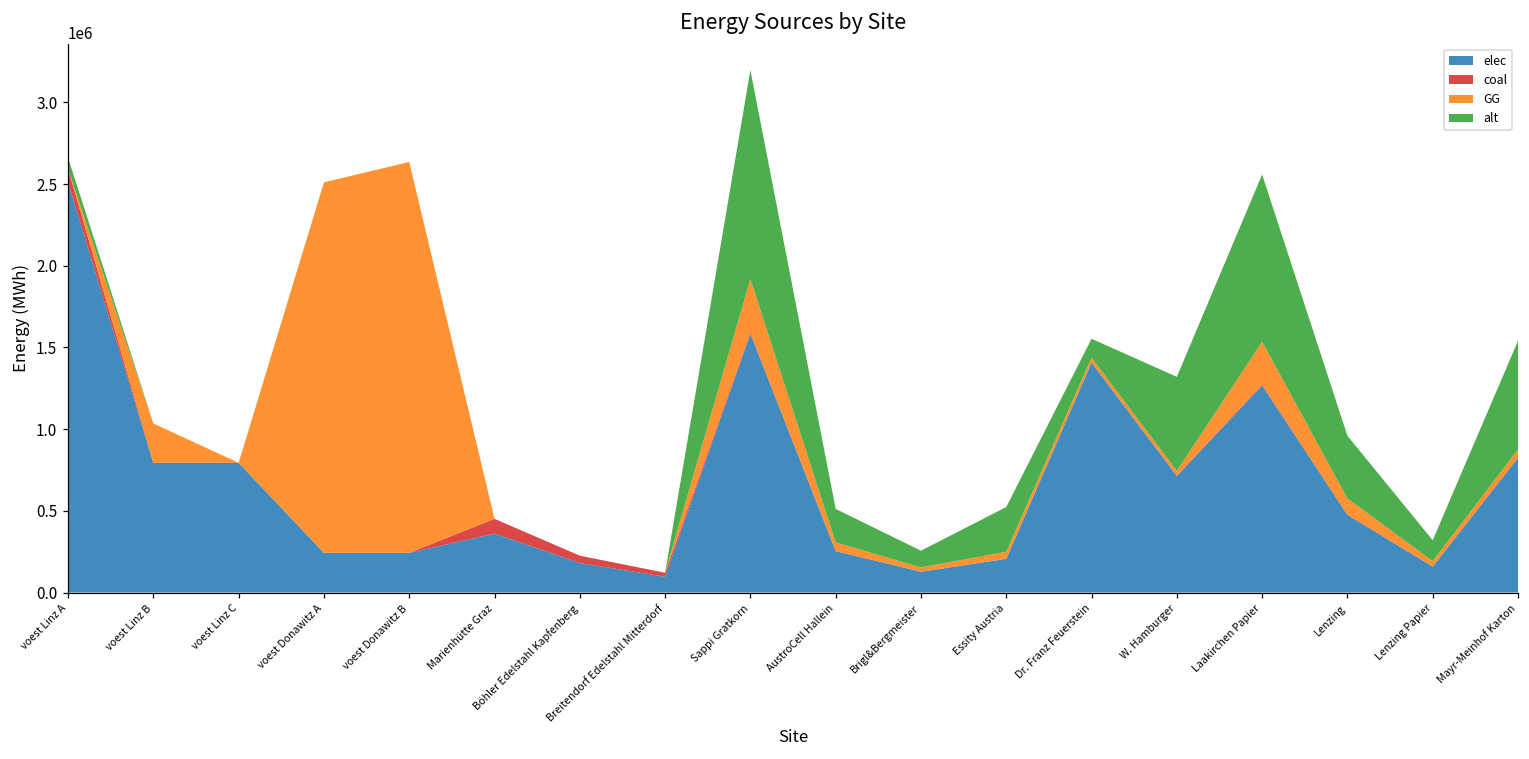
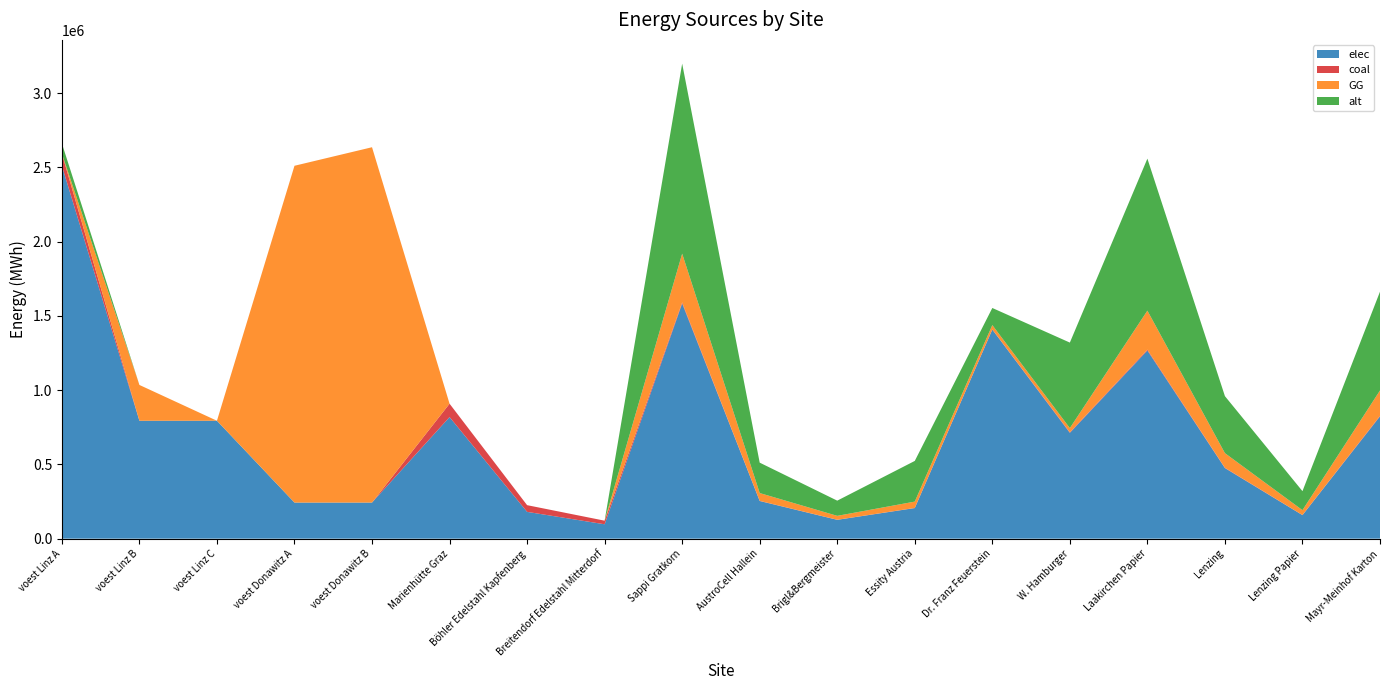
  {
    "elec": {
      "voest Linz A": 2510000,
-     "Marienhütte Graz": 360000,
+     "Marienhütte Graz": 820000,
      "Böhler Edelstahl Kapfenberg": 180000,
      "Breitendorf Edelstahl Mitterdorf": 100000
    },
    "GG": {
      "Sappi Gratkorn": 330000,
      "AustroCell Hallein": 50000,
      "Brigl&Bergmeister": 30000,
      "Essity Austria": 40000,
      "Dr. Franz Feuerstein": 30000,
      "W. Hamburger": 30000,
      "Laakirchen Papier": 260000,
      "Lenzing": 100000,
      "Lenzing Papier": 30000,
-     "Mayr-Meinhof Karton": 50000
+     "Mayr-Meinhof Karton": 170000
    },
    "alt": {
      "voest Linz A": 70000,
      "Sappi Gratkorn": 1280000,
      "AustroCell Hallein": 200000,
      "Brigl&Bergmeister": 100000,
      "Essity Austria": 270000,
      "Dr. Franz Feuerstein": 120000,
      "W. Hamburger": 580000,
      "Laakirchen Papier": 1020000,
      "Lenzing": 380000,
      "Lenzing Papier": 130000,
      "Mayr-Meinhof Karton": 670000
    }
  }
